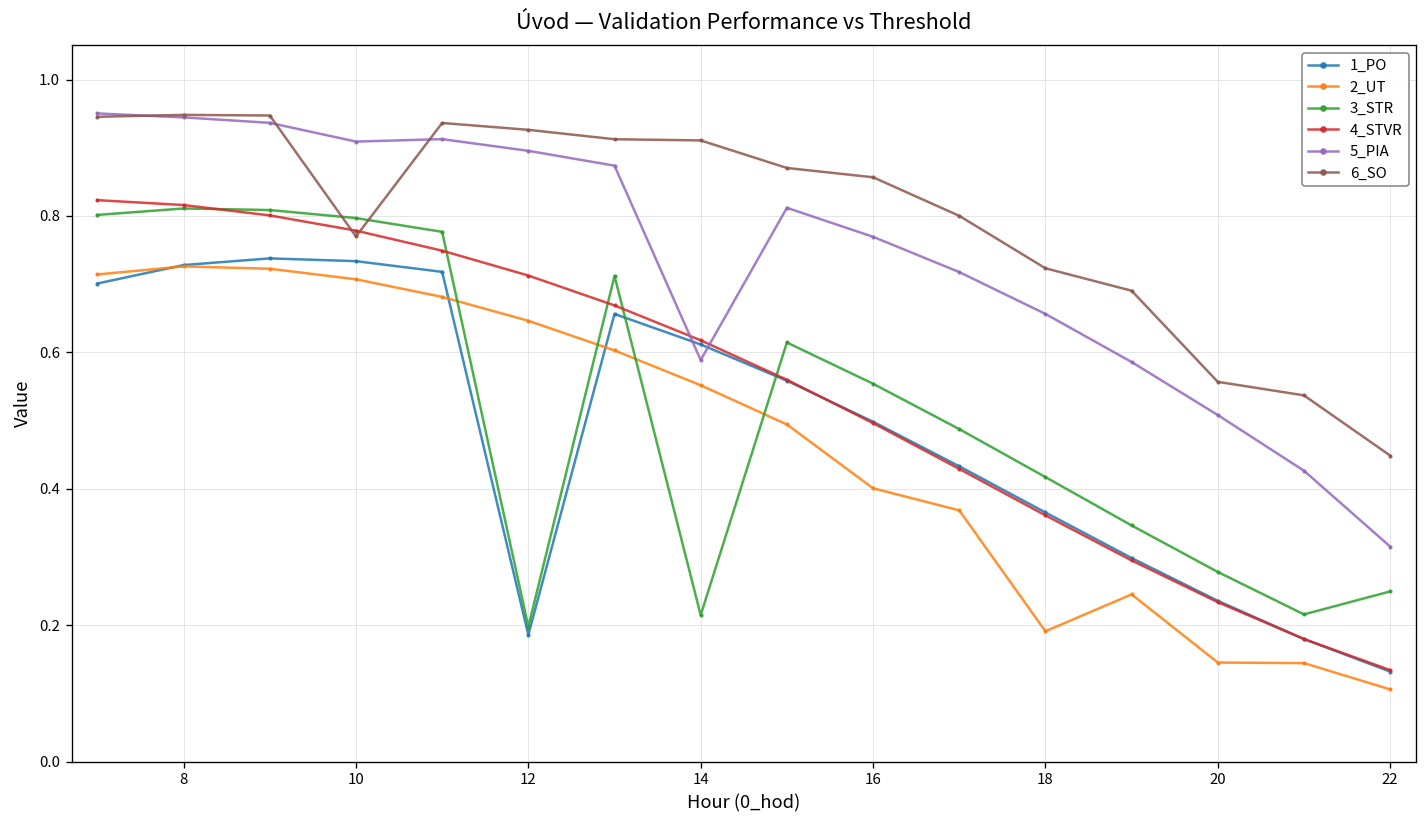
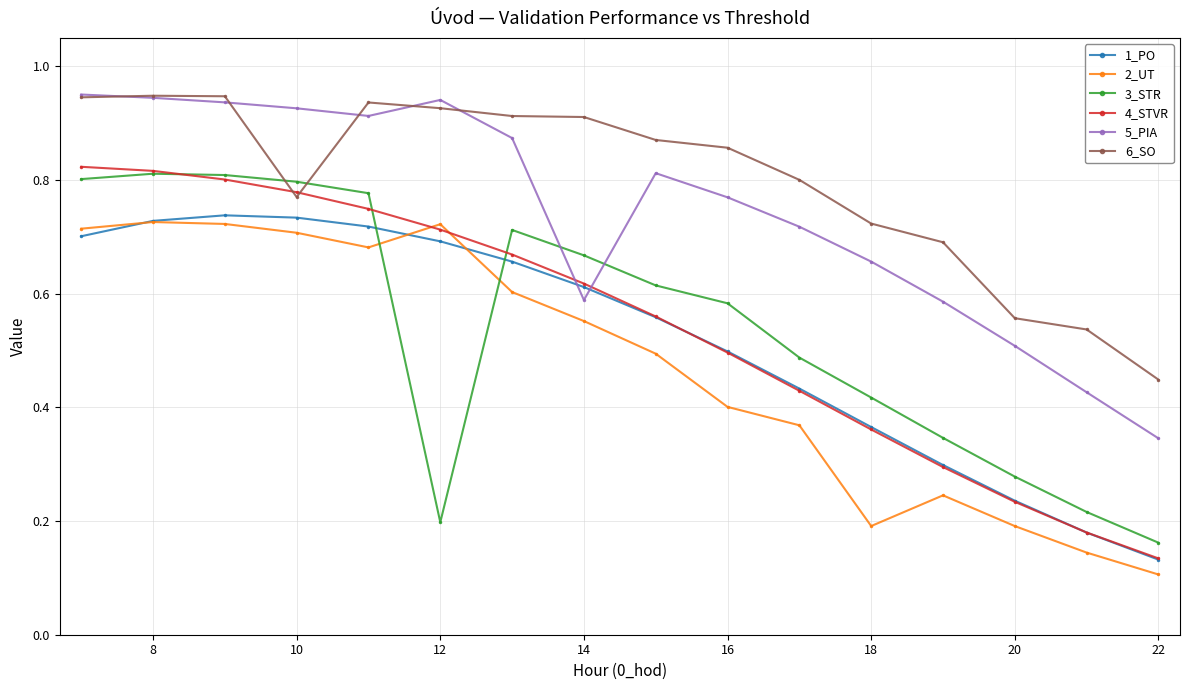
  {
    "1_PO": {
      "10": 0.73,
-     "12": 0.19,
+     "12": 0.69,
      "14": 0.61
    },
    "2_UT": {
      "10": 0.71,
-     "12": 0.65,
+     "12": 0.72,
      "14": 0.55,
      "16": 0.40,
      "18": 0.19,
-     "20": 0.15,
+     "20": 0.19,
      "22": 0.11
    },
    "3_STR": {
      "8": 0.81,
      "10": 0.80,
      "12": 0.20,
-     "14": 0.21,
-     "16": 0.55,
+     "14": 0.67,
+     "16": 0.58,
      "18": 0.42,
      "20": 0.28,
-     "22": 0.25
+     "22": 0.16
    },
    "4_STVR": {
      "8": 0.82,
      "10": 0.78,
      "12": 0.71,
      "14": 0.62
    },
    "5_PIA": {
-     "10": 0.91,
-     "12": 0.90,
+     "10": 0.93,
+     "12": 0.94,
      "14": 0.59,
      "16": 0.77,
      "18": 0.66,
      "20": 0.51,
-     "22": 0.32
+     "22": 0.35
    },
    "6_SO": {
      "10": 0.77,
      "12": 0.93,
      "14": 0.91,
      "16": 0.86,
      "18": 0.72,
      "20": 0.56,
      "22": 0.45
    }
  }
